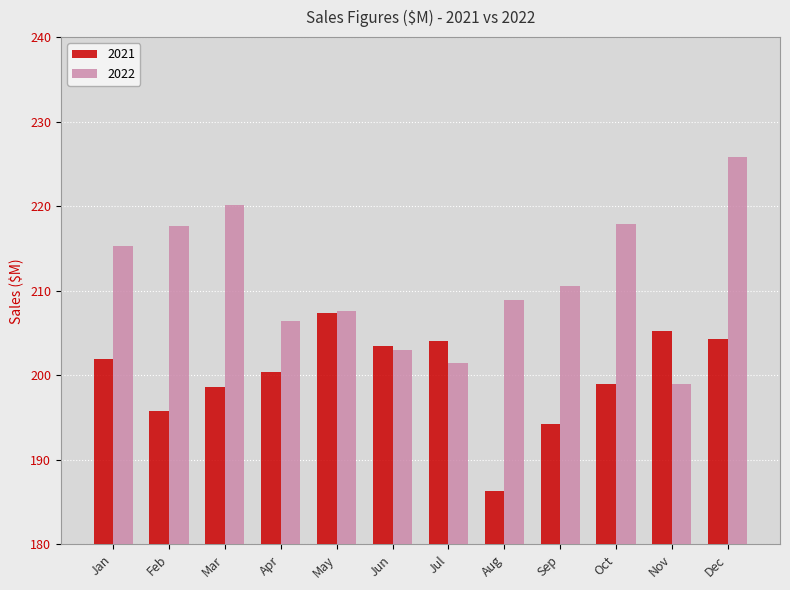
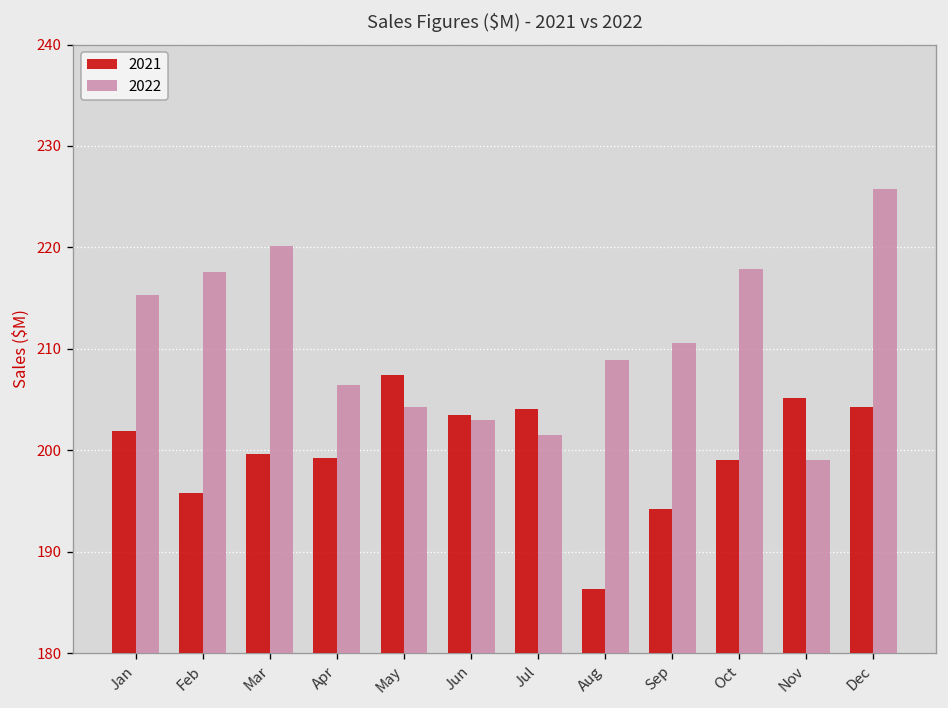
  {
    "2021": {
      "Jan": 202,
      "Feb": 196,
-     "Mar": 199,
-     "Apr": 200,
+     "Mar": 200,
+     "Apr": 199,
      "May": 207,
      "Jun": 204,
      "Jul": 204,
      "Aug": 186,
      "Sep": 194,
      "Oct": 199,
      "Nov": 205,
      "Dec": 204
    },
    "2022": {
      "Jan": 215,
      "Feb": 218,
      "Mar": 220,
      "Apr": 206,
-     "May": 208,
+     "May": 204,
      "Jun": 203,
      "Jul": 202,
      "Aug": 209,
      "Sep": 211,
      "Oct": 218,
      "Nov": 199,
      "Dec": 226
    }
  }
